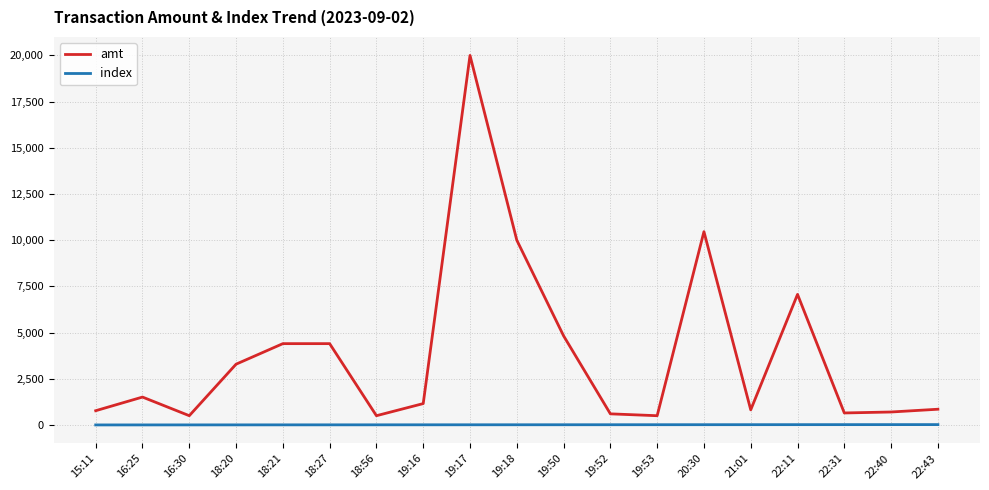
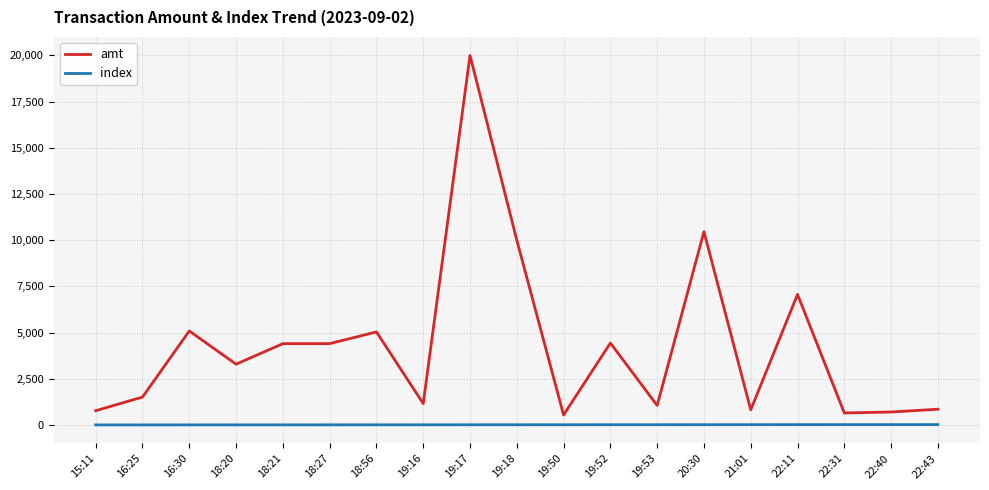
  {
    "amt": {
      "15:11": "800",
      "16:25": "1,500",
-     "16:30": "500",
+     "16:30": "5,100",
      "18:20": "3,300",
      "18:21": "4,400",
      "18:27": "4,400",
-     "18:56": "500",
+     "18:56": "5,000",
      "19:16": "1,200",
      "19:17": "20,000",
      "19:18": "10,000",
-     "19:50": "4,800",
-     "19:52": "600",
-     "19:53": "500",
+     "19:50": "500",
+     "19:52": "4,400",
+     "19:53": "1,100",
      "20:30": "10,500",
      "21:01": "800",
      "22:11": "7,100",
      "22:31": "600",
      "22:40": "700",
      "22:43": "900"
    },
    "index": {
      "15:11": "0",
      "16:25": "0",
      "16:30": "0",
      "18:20": "0",
      "18:21": "0",
      "18:27": "0",
      "18:56": "0",
      "19:16": "0",
      "19:17": "0",
      "19:18": "0",
      "19:50": "0",
      "19:52": "0",
      "19:53": "0",
      "20:30": "0",
      "21:01": "0",
      "22:11": "0",
      "22:31": "0",
      "22:40": "0",
      "22:43": "0"
    }
  }
